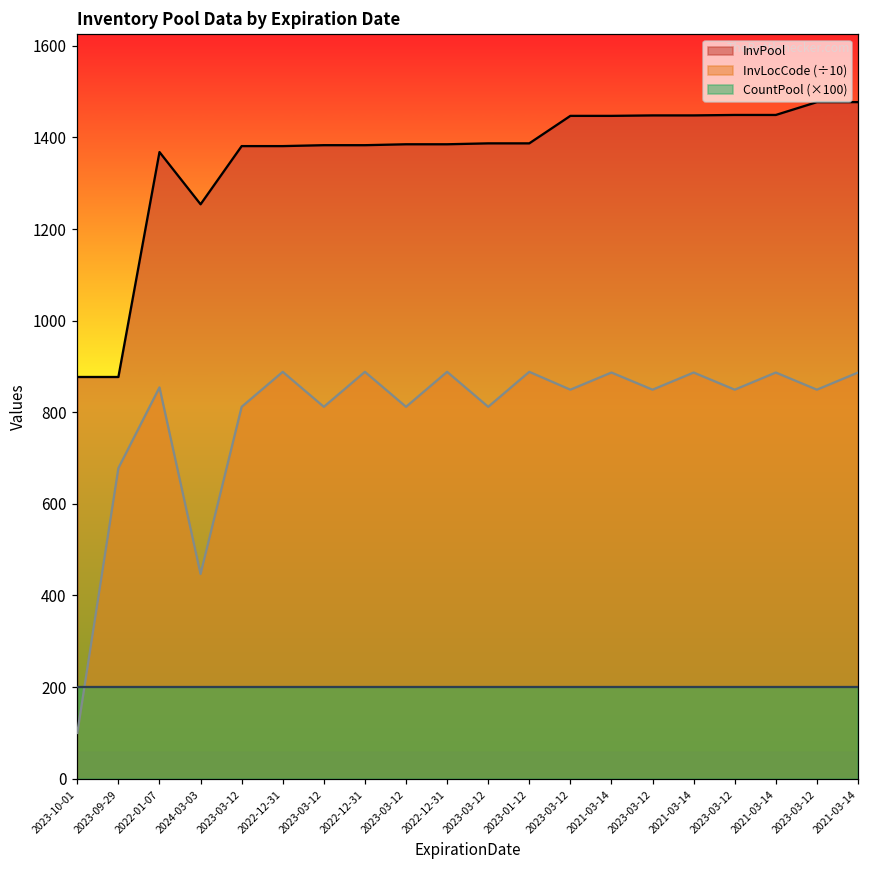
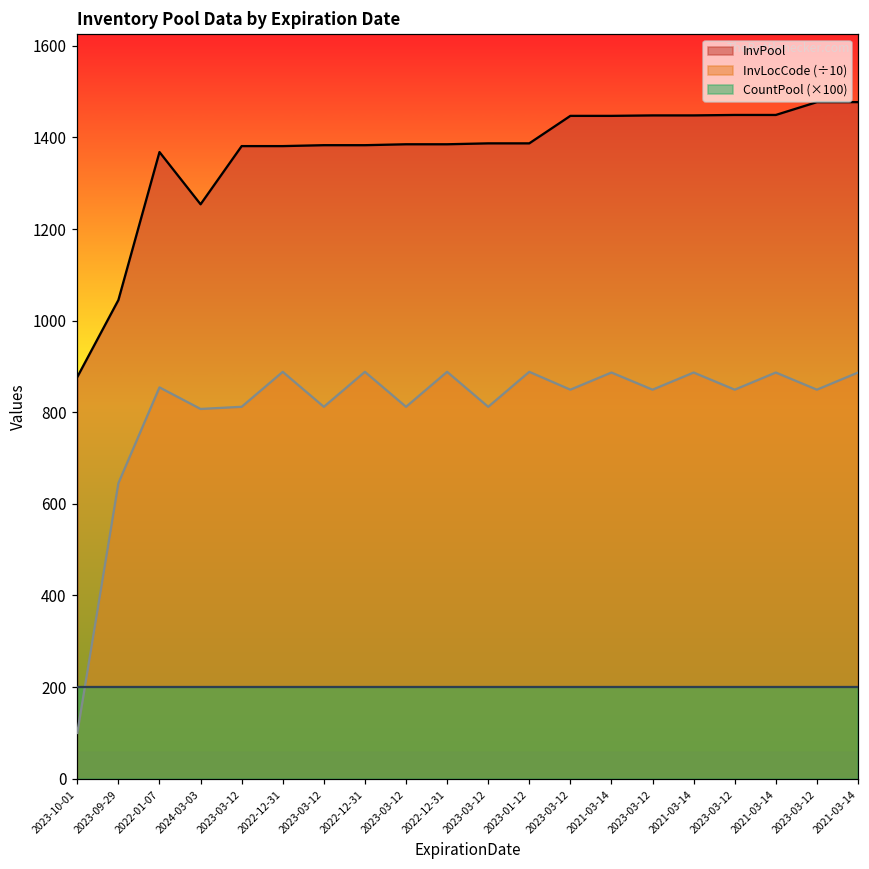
  {
    "InvPool": {
      "2023-10-01": 880,
-     "2023-09-29": 880,
+     "2023-09-29": 1050,
      "2022-01-07": 1370,
      "2024-03-03": 1250,
      "2023-01-12": 1390
    },
    "InvLocCode (÷10)": {
      "2023-10-01": 100,
-     "2023-09-29": 680,
+     "2023-09-29": 650,
      "2022-01-07": 850,
-     "2024-03-03": 450,
+     "2024-03-03": 810,
      "2023-01-12": 890
    },
    "CountPool (×100)": {
      "2023-10-01": 200,
      "2023-09-29": 200,
      "2022-01-07": 200,
      "2024-03-03": 200,
      "2023-01-12": 200
    }
  }
